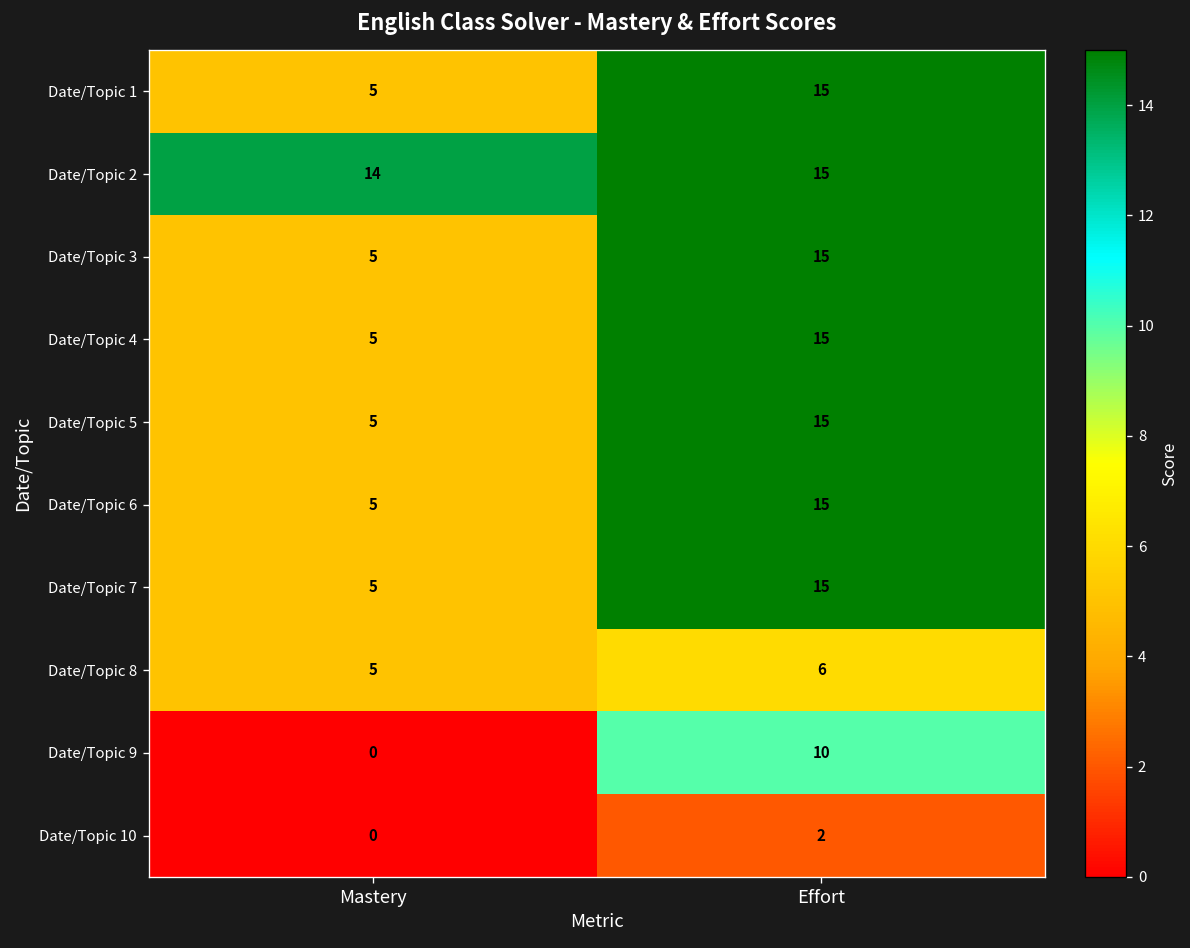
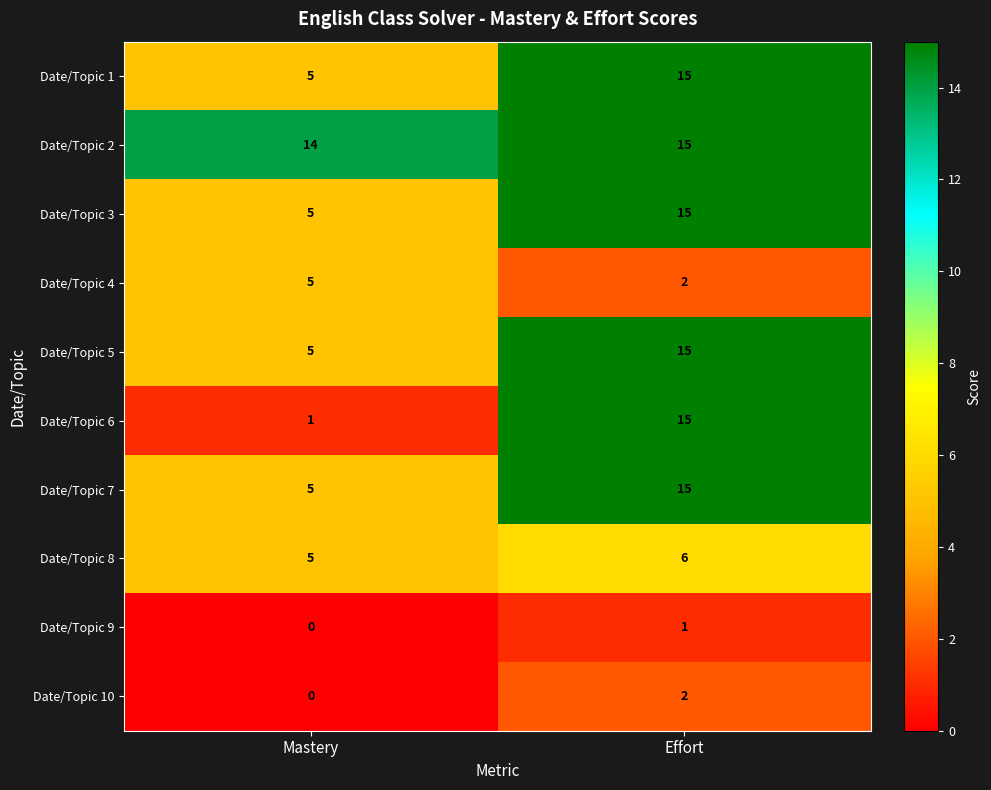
  {
    "Date/Topic 1": {
      "Mastery": 5,
      "Effort": 15
    },
    "Date/Topic 2": {
      "Mastery": 14,
      "Effort": 15
    },
    "Date/Topic 3": {
      "Mastery": 5,
      "Effort": 15
    },
    "Date/Topic 4": {
      "Mastery": 5,
-     "Effort": 15
+     "Effort": 2
    },
    "Date/Topic 5": {
      "Mastery": 5,
      "Effort": 15
    },
    "Date/Topic 6": {
-     "Mastery": 5,
+     "Mastery": 1,
      "Effort": 15
    },
    "Date/Topic 7": {
      "Mastery": 5,
      "Effort": 15
    },
    "Date/Topic 8": {
      "Mastery": 5,
      "Effort": 6
    },
    "Date/Topic 9": {
      "Mastery": 0,
-     "Effort": 10
+     "Effort": 1
    },
    "Date/Topic 10": {
      "Mastery": 0,
      "Effort": 2
    }
  }
